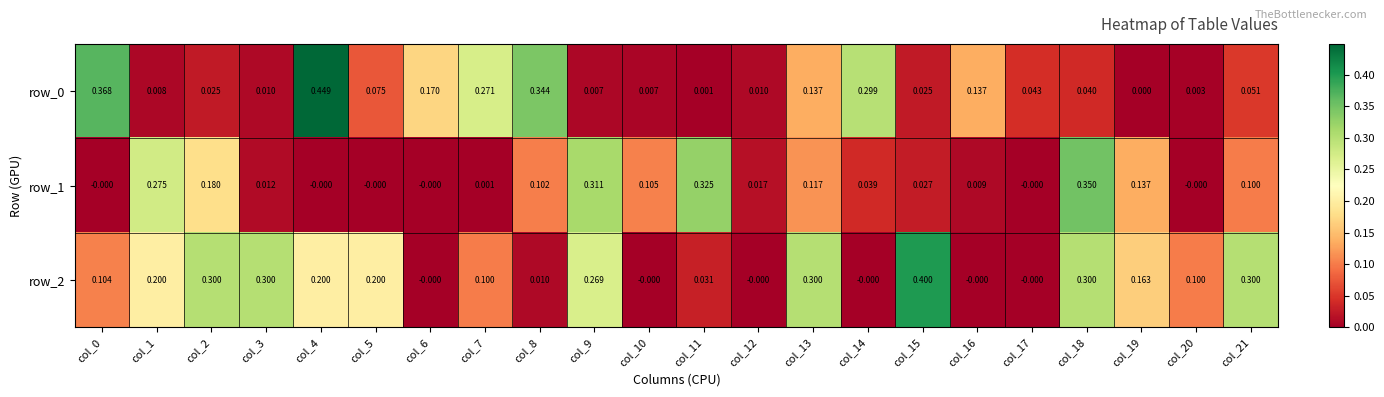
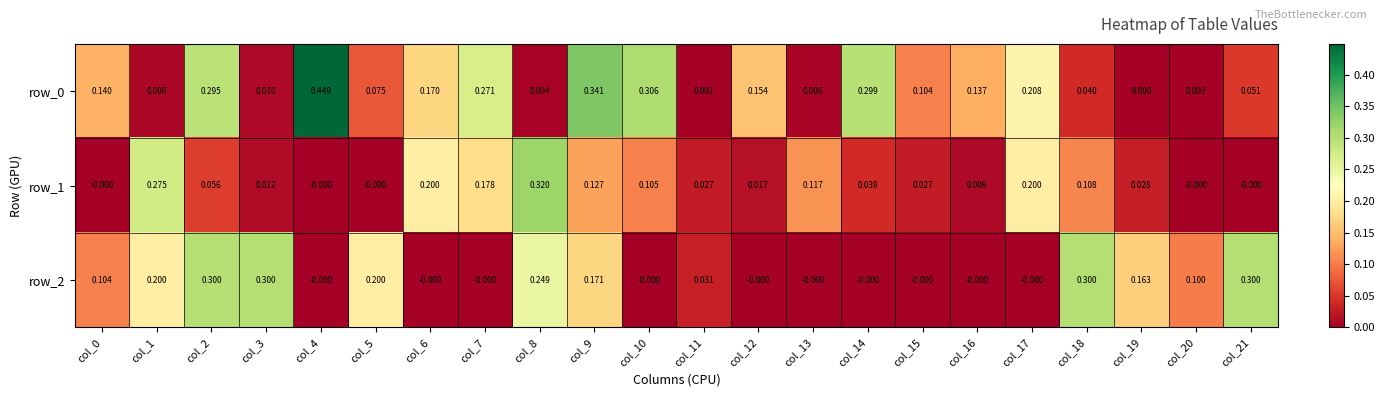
  {
    "row_0": {
-     "col_0": 0.368,
+     "col_0": 0.140,
      "col_1": 0.008,
-     "col_2": 0.025,
+     "col_2": 0.295,
      "col_3": 0.010,
      "col_4": 0.449,
      "col_5": 0.075,
      "col_6": 0.170,
      "col_7": 0.271,
-     "col_8": 0.344,
-     "col_9": 0.007,
-     "col_10": 0.007,
+     "col_8": 0.004,
+     "col_9": 0.341,
+     "col_10": 0.306,
      "col_11": 0.001,
-     "col_12": 0.010,
-     "col_13": 0.137,
+     "col_12": 0.154,
+     "col_13": 0.006,
      "col_14": 0.299,
-     "col_15": 0.025,
+     "col_15": 0.104,
      "col_16": 0.137,
-     "col_17": 0.043,
+     "col_17": 0.208,
      "col_18": 0.040,
      "col_19": 0.000,
      "col_20": 0.003,
      "col_21": 0.051
    },
    "row_1": {
      "col_0": -0.000,
      "col_1": 0.275,
-     "col_2": 0.180,
+     "col_2": 0.056,
      "col_3": 0.012,
      "col_4": -0.000,
      "col_5": -0.000,
-     "col_6": -0.000,
-     "col_7": 0.001,
-     "col_8": 0.102,
-     "col_9": 0.311,
+     "col_6": 0.200,
+     "col_7": 0.178,
+     "col_8": 0.320,
+     "col_9": 0.127,
      "col_10": 0.105,
-     "col_11": 0.325,
+     "col_11": 0.027,
      "col_12": 0.017,
      "col_13": 0.117,
      "col_14": 0.039,
      "col_15": 0.027,
      "col_16": 0.009,
-     "col_17": -0.000,
-     "col_18": 0.350,
-     "col_19": 0.137,
+     "col_17": 0.200,
+     "col_18": 0.108,
+     "col_19": 0.028,
      "col_20": -0.000,
-     "col_21": 0.100
+     "col_21": -0.000
    },
    "row_2": {
      "col_0": 0.104,
      "col_1": 0.200,
      "col_2": 0.300,
      "col_3": 0.300,
-     "col_4": 0.200,
+     "col_4": -0.000,
      "col_5": 0.200,
      "col_6": -0.000,
-     "col_7": 0.100,
-     "col_8": 0.010,
-     "col_9": 0.269,
+     "col_7": -0.000,
+     "col_8": 0.249,
+     "col_9": 0.171,
      "col_10": -0.000,
      "col_11": 0.031,
      "col_12": -0.000,
-     "col_13": 0.300,
+     "col_13": -0.000,
      "col_14": -0.000,
-     "col_15": 0.400,
+     "col_15": -0.000,
      "col_16": -0.000,
      "col_17": -0.000,
      "col_18": 0.300,
      "col_19": 0.163,
      "col_20": 0.100,
      "col_21": 0.300
    }
  }
